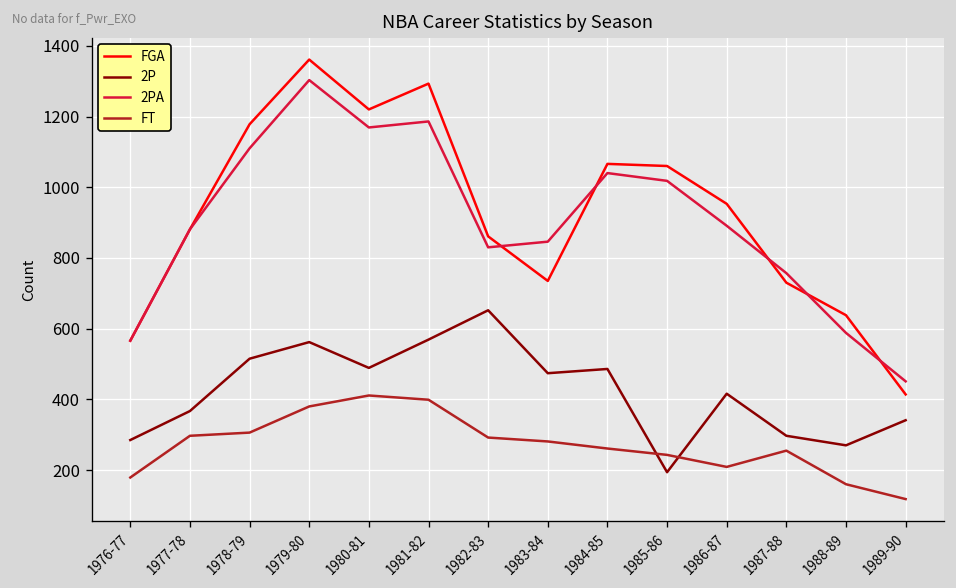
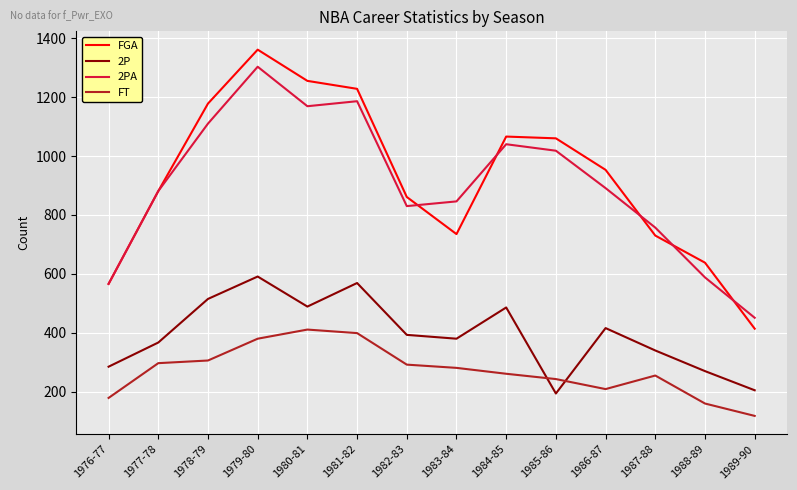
  {
    "FGA": {
      "1978-79": 1180,
      "1979-80": 1360,
-     "1980-81": 1220,
-     "1981-82": 1290,
+     "1980-81": 1260,
+     "1981-82": 1230,
      "1982-83": 860,
      "1983-84": 740,
      "1984-85": 1070,
      "1985-86": 1060,
      "1986-87": 950,
      "1987-88": 730,
      "1988-89": 640,
      "1989-90": 410
    },
    "2P": {
      "1976-77": 290,
      "1977-78": 370,
      "1978-79": 520,
-     "1979-80": 560,
+     "1979-80": 590,
      "1980-81": 490,
      "1981-82": 570,
-     "1982-83": 650,
-     "1983-84": 470,
+     "1982-83": 390,
+     "1983-84": 380,
      "1984-85": 490,
      "1985-86": 190,
      "1986-87": 420,
-     "1987-88": 300,
+     "1987-88": 340,
      "1988-89": 270,
-     "1989-90": 340
+     "1989-90": 210
    }
  }
